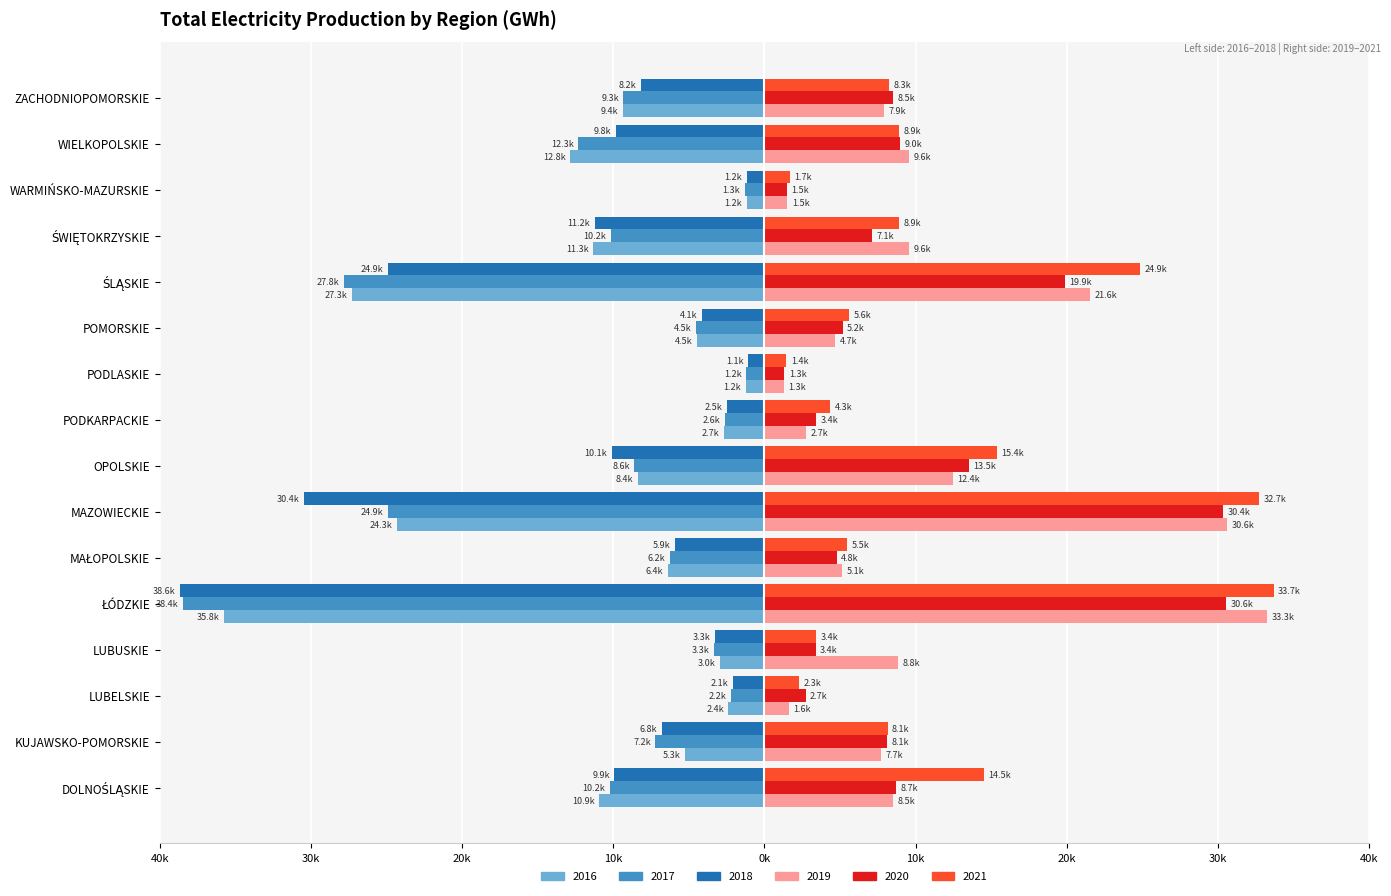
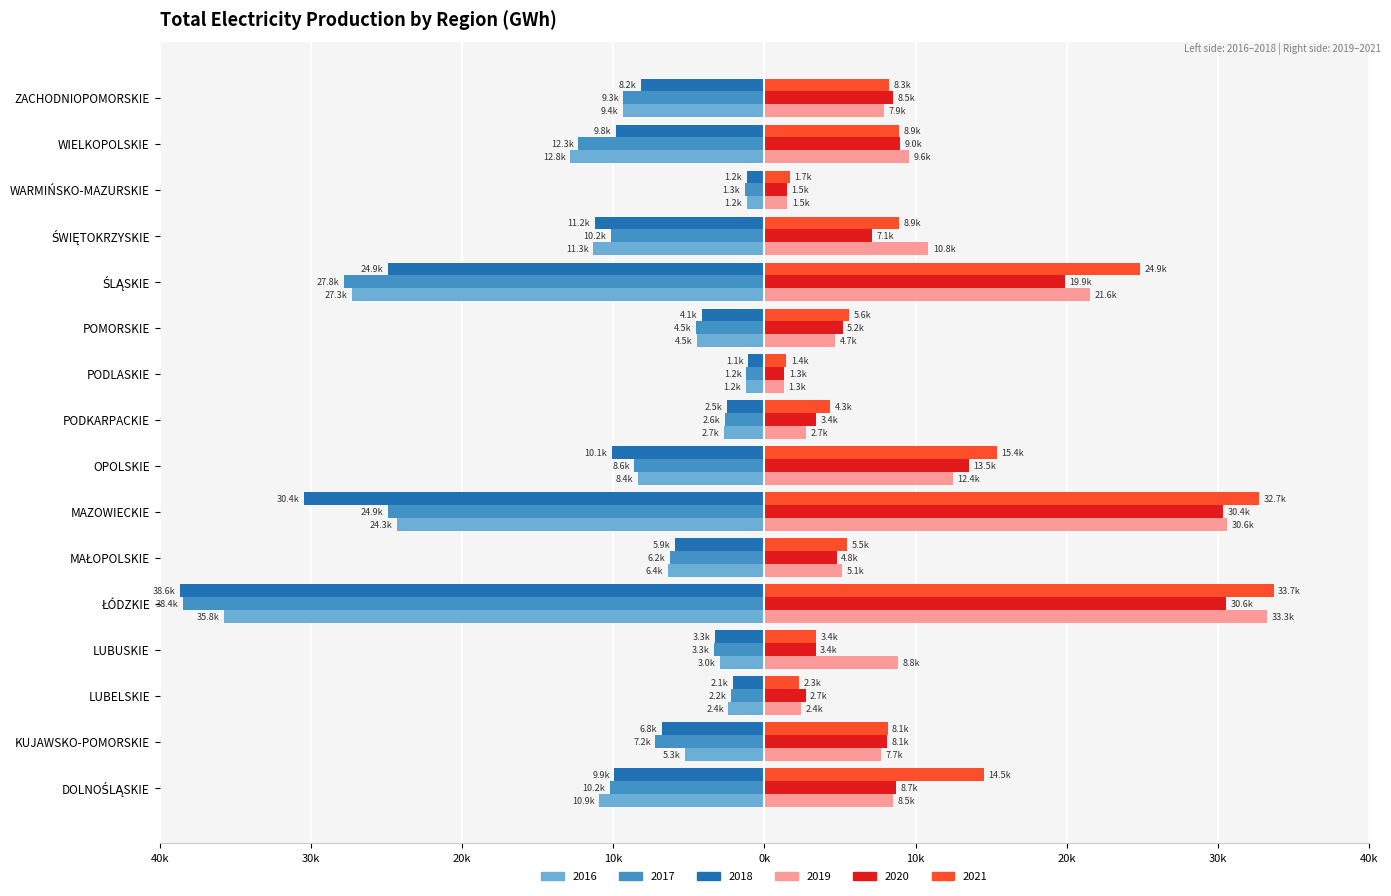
  {
    "2019": {
      "ZACHODNIOPOMORSKIE": "7.9k",
      "WIELKOPOLSKIE": "9.6k",
      "WARMIŃSKO-MAZURSKIE": "1.5k",
-     "ŚWIĘTOKRZYSKIE": "9.6k",
+     "ŚWIĘTOKRZYSKIE": "10.8k",
      "ŚLĄSKIE": "21.6k",
      "POMORSKIE": "4.7k",
      "PODLASKIE": "1.3k",
      "PODKARPACKIE": "2.7k",
      "OPOLSKIE": "12.4k",
      "MAZOWIECKIE": "30.6k",
      "MAŁOPOLSKIE": "5.1k",
      "ŁÓDZKIE": "33.3k",
      "LUBUSKIE": "8.8k",
-     "LUBELSKIE": "1.6k",
+     "LUBELSKIE": "2.4k",
      "KUJAWSKO-POMORSKIE": "7.7k",
      "DOLNOŚLĄSKIE": "8.5k"
    }
  }
